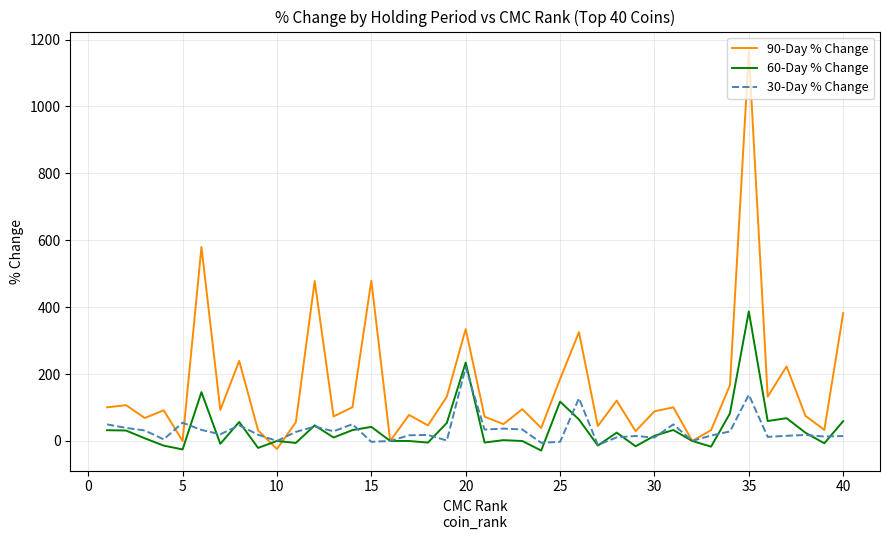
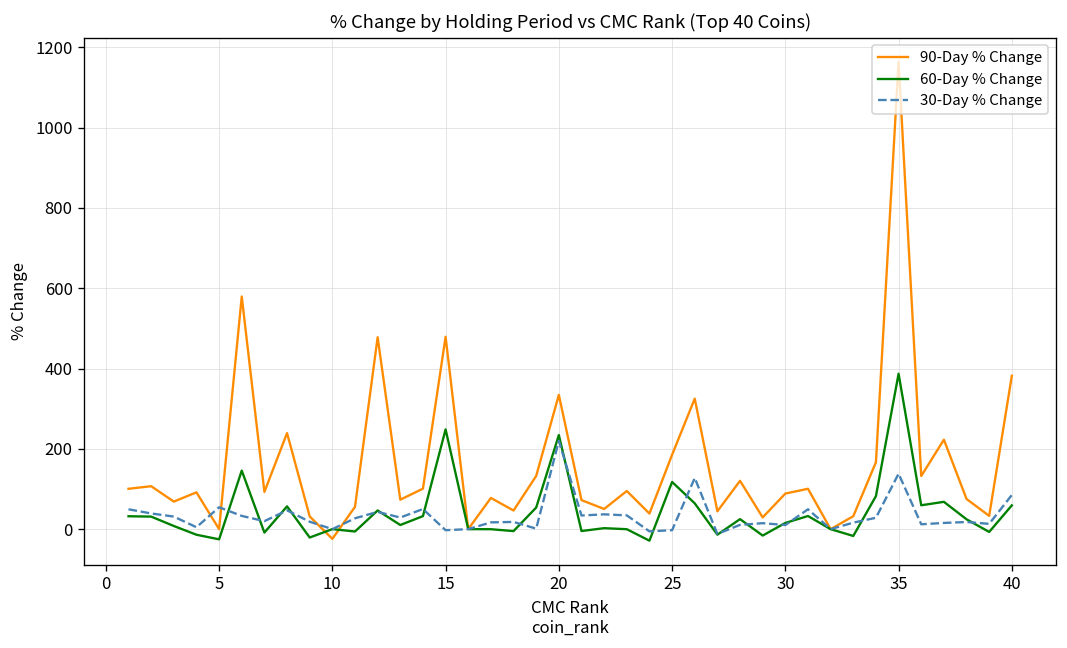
  {
    "90-Day % Change": {
      "5": 0,
      "10": -20,
      "15": 480,
      "20": 330,
      "25": 190,
      "30": 90,
      "40": 380
    },
    "60-Day % Change": {
      "5": -30,
-     "15": 40,
+     "15": 250,
      "20": 230,
      "25": 120,
      "35": 390,
      "40": 60
    },
    "30-Day % Change": {
      "5": 50,
      "15": 0,
      "20": 220,
      "25": 0,
      "35": 140,
-     "40": 10
+     "40": 90
    }
  }
